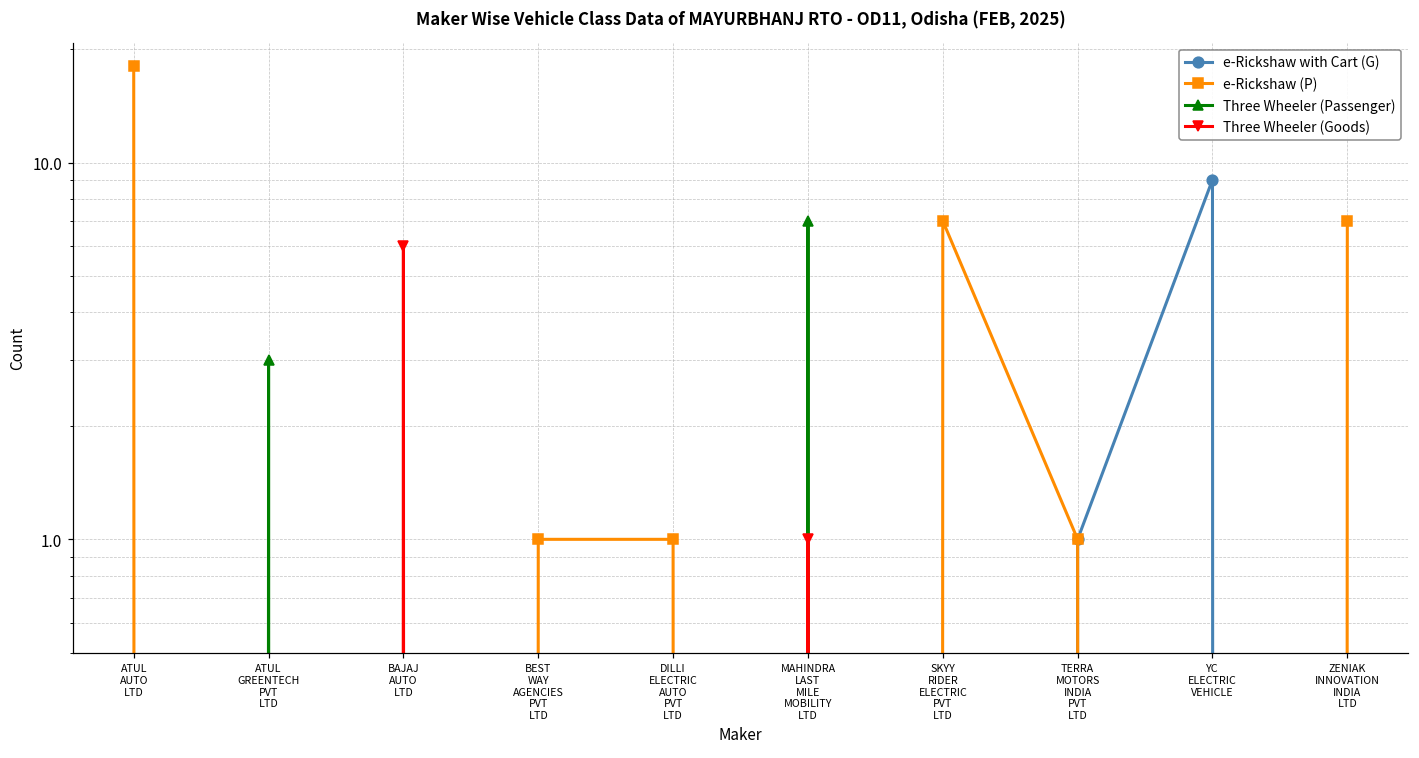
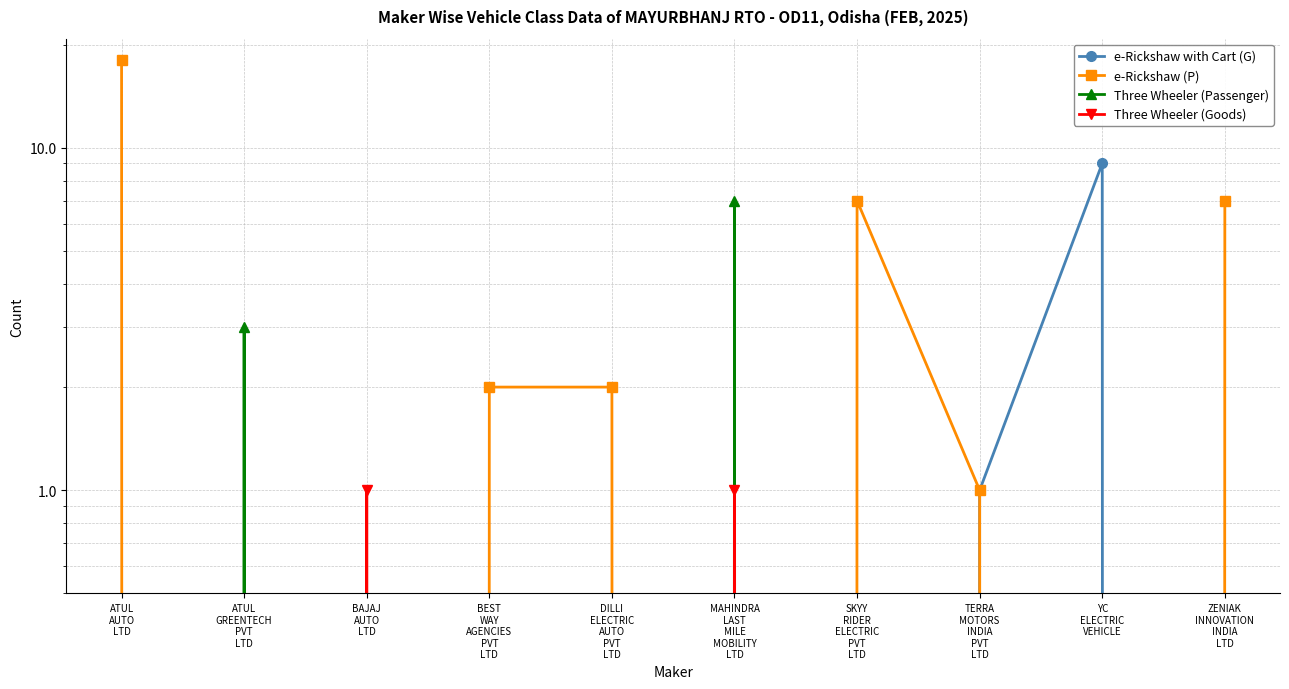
  {
    "e-Rickshaw with Cart (G)": {
      "YC ELECTRIC VEHICLE": 9
    },
    "e-Rickshaw (P)": {
      "ATUL AUTO LTD": 18,
-     "BEST WAY AGENCIES PVT LTD": 1,
-     "DILLI ELECTRIC AUTO PVT LTD": 1,
+     "BEST WAY AGENCIES PVT LTD": 2,
+     "DILLI ELECTRIC AUTO PVT LTD": 2,
      "SKYY RIDER ELECTRIC PVT LTD": 7,
      "ZENIAK INNOVATION INDIA LTD": 7
    },
    "Three Wheeler (Passenger)": {
      "ATUL GREENTECH PVT LTD": 3,
      "MAHINDRA LAST MILE MOBILITY LTD": 7
    },
    "Three Wheeler (Goods)": {
-     "BAJAJ AUTO LTD": 6,
+     "BAJAJ AUTO LTD": 1,
      "MAHINDRA LAST MILE MOBILITY LTD": 1
    }
  }
